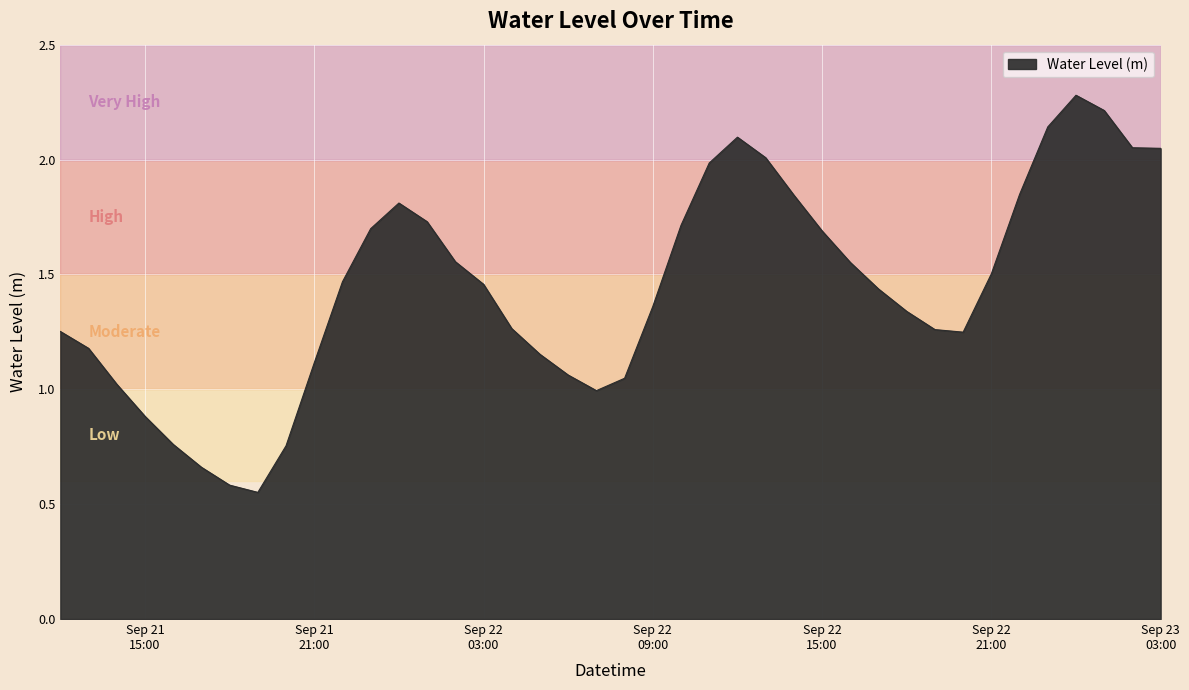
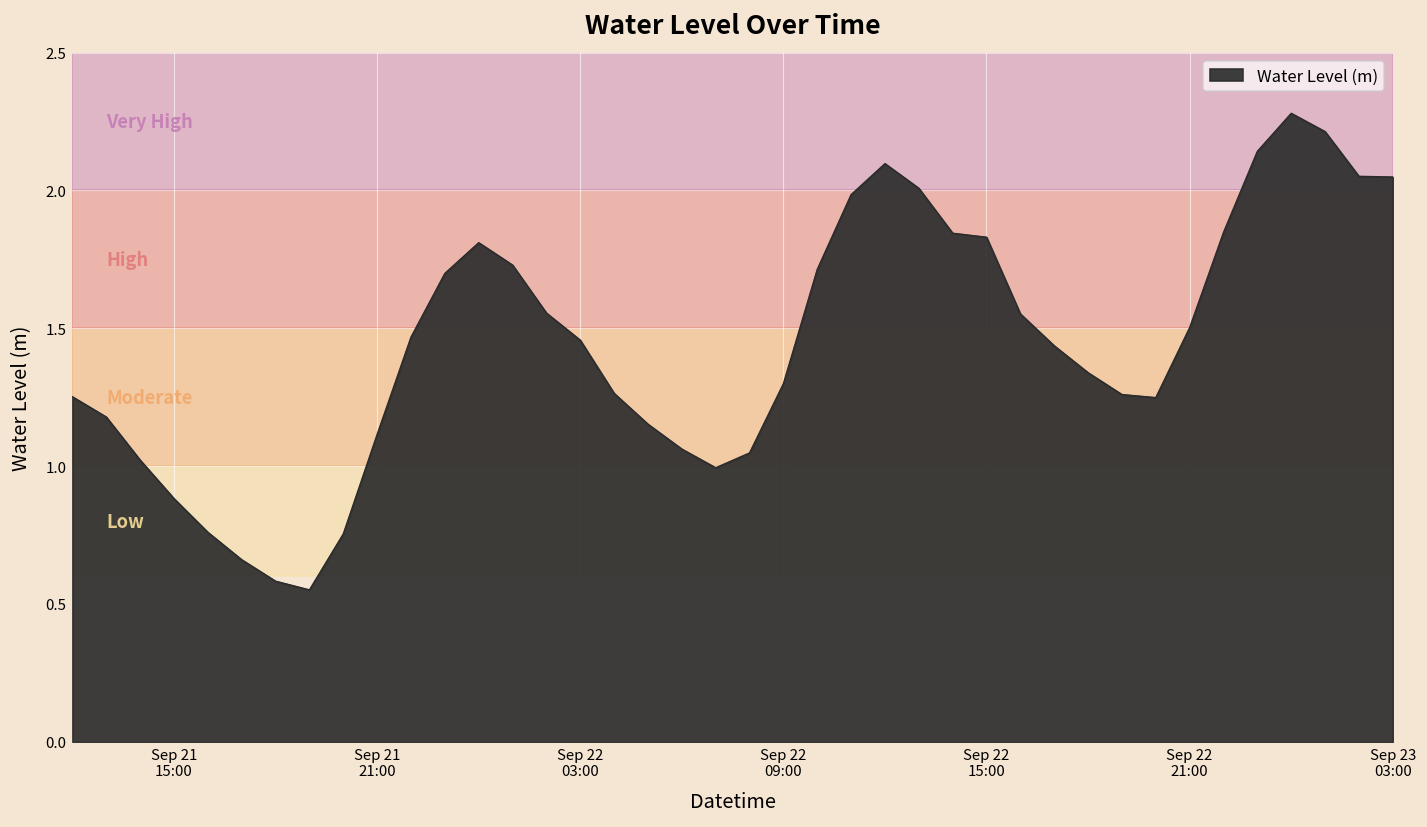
  {
    "Sep 21 15:00": 0.88,
    "Sep 21 21:00": 1.12,
    "Sep 22 03:00": 1.46,
-   "Sep 22 09:00": 1.36,
-   "Sep 22 15:00": 1.69,
+   "Sep 22 09:00": 1.30,
+   "Sep 22 15:00": 1.83,
    "Sep 22 21:00": 1.50,
    "Sep 23 03:00": 2.05
  }
